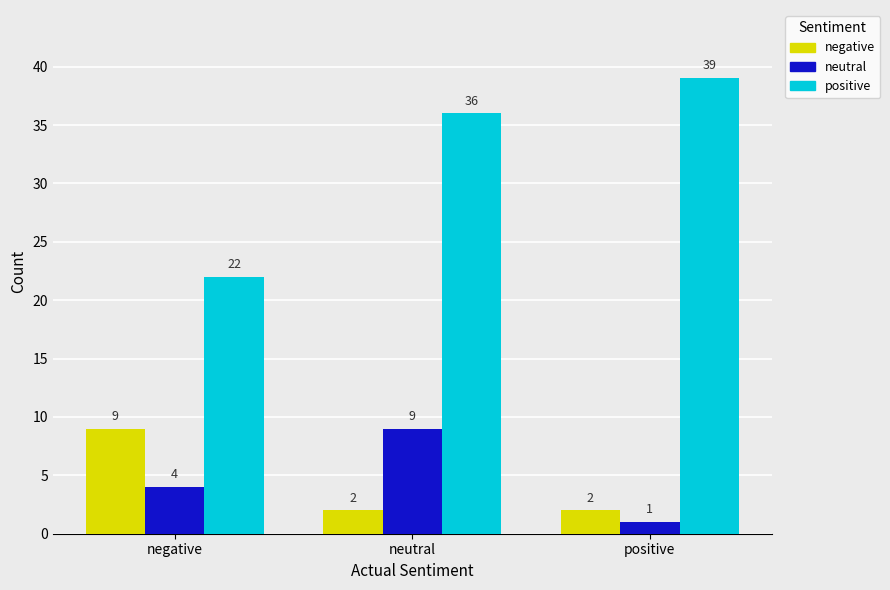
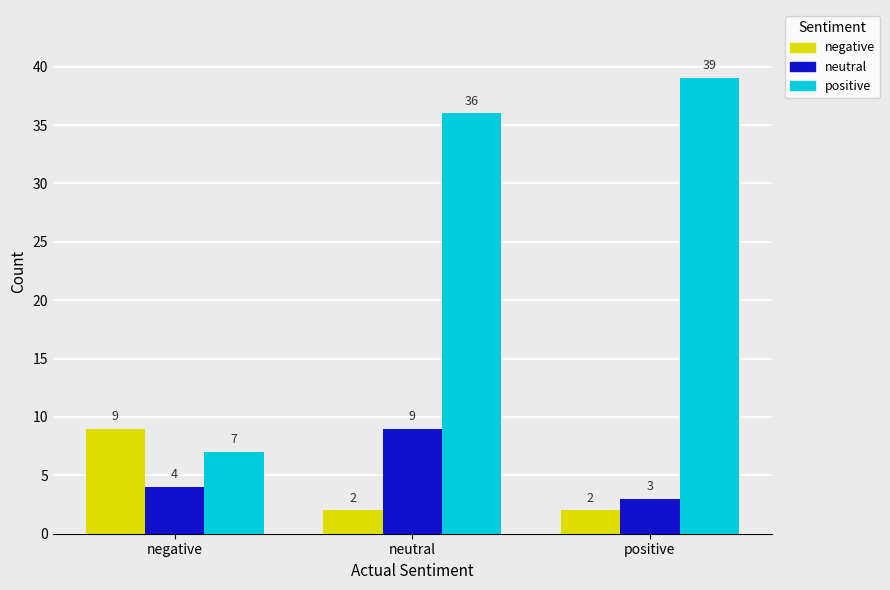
  {
    "negative": {
      "negative": 9,
      "neutral": 2,
      "positive": 2
    },
    "neutral": {
      "negative": 4,
      "neutral": 9,
-     "positive": 1
+     "positive": 3
    },
    "positive": {
-     "negative": 22,
+     "negative": 7,
      "neutral": 36,
      "positive": 39
    }
  }
